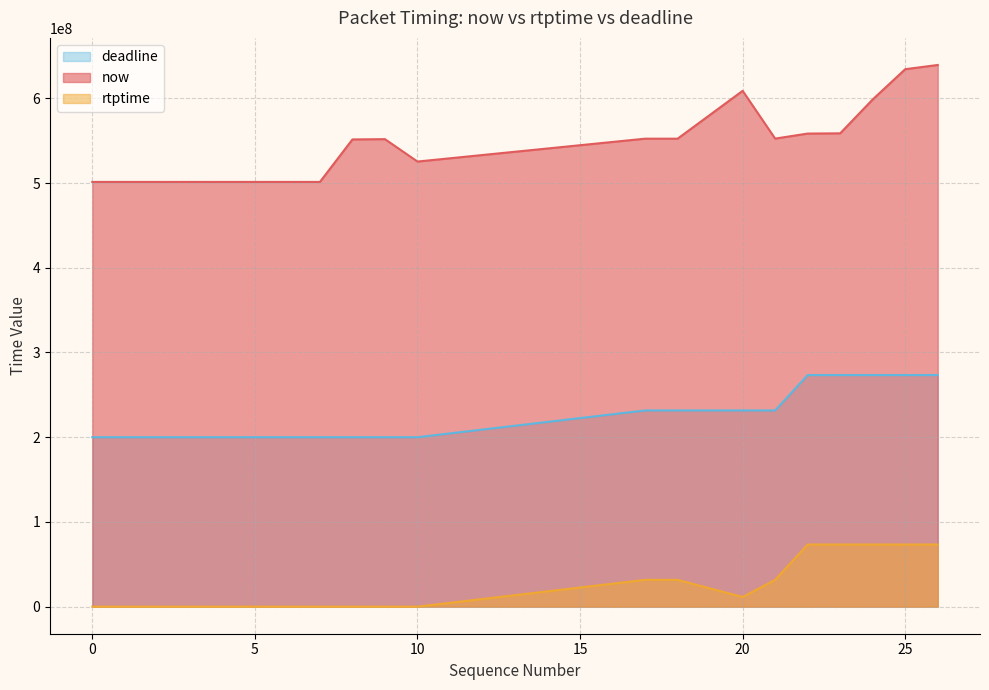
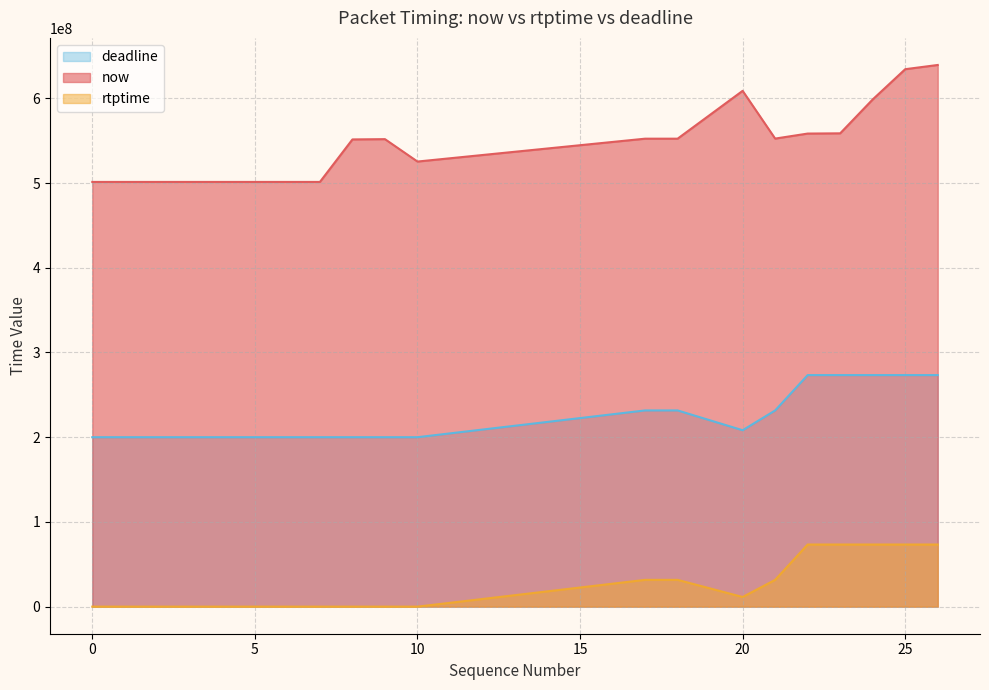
  {
    "deadline": {
      "0": 200000000,
      "5": 200000000,
      "10": 200000000,
-     "20": 230000000,
+     "20": 210000000,
      "25": 270000000
    },
    "now": {
      "0": 500000000,
      "5": 500000000,
      "10": 530000000,
      "20": 610000000,
      "25": 630000000
    },
    "rtptime": {
      "0": 0,
      "5": 0,
      "10": 0,
      "20": 10000000,
      "25": 70000000
    }
  }
